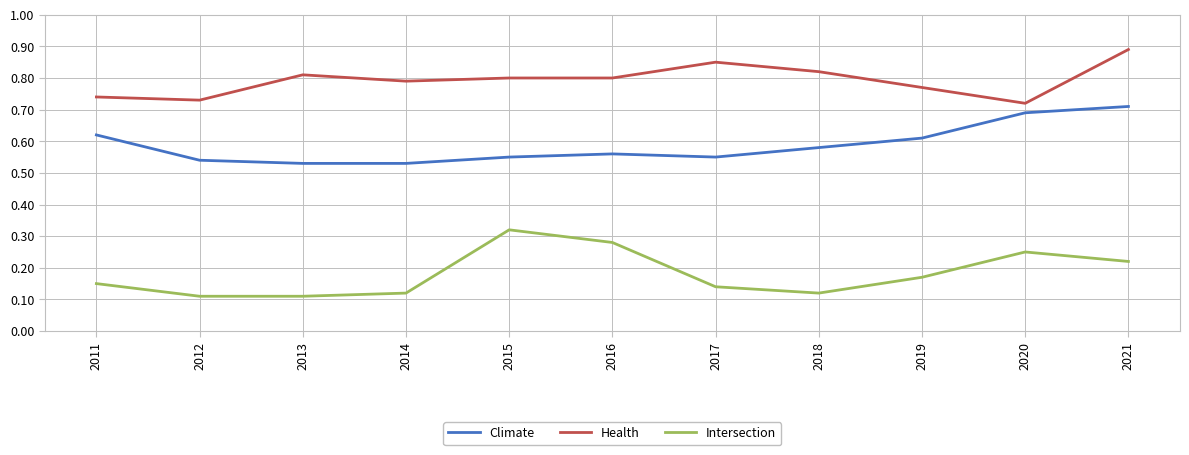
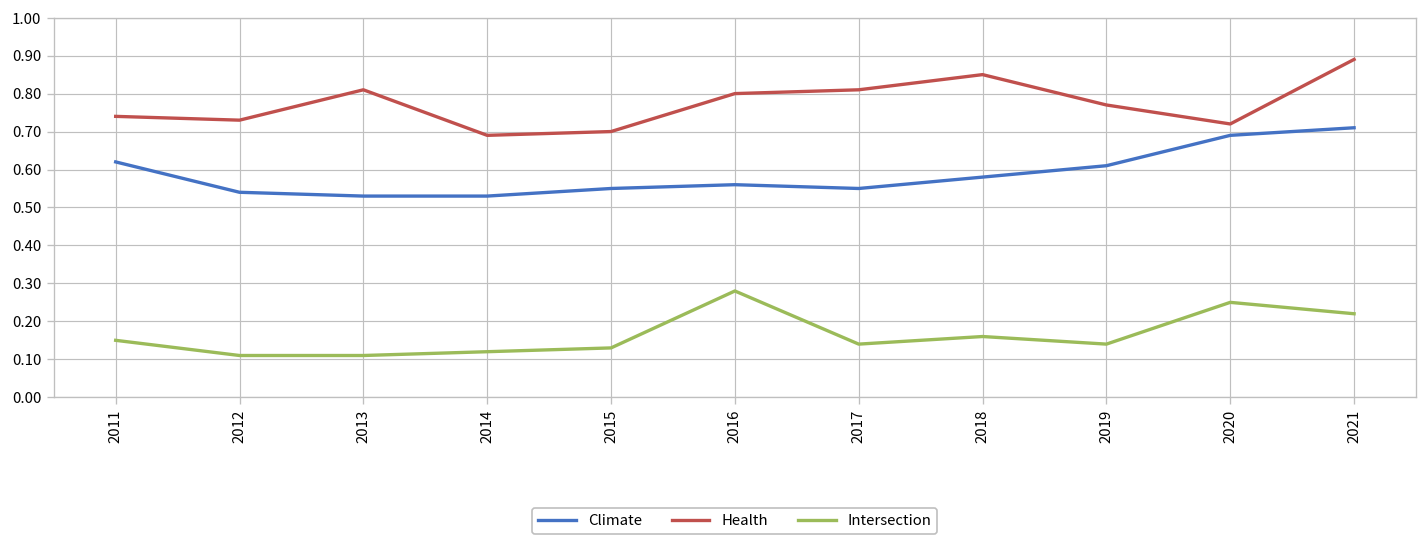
  {
    "Climate": {
      "2011": 0.62,
      "2012": 0.54,
      "2013": 0.53,
      "2014": 0.53,
      "2015": 0.55,
      "2016": 0.56,
      "2017": 0.55,
      "2018": 0.58,
      "2019": 0.61,
      "2020": 0.69,
      "2021": 0.71
    },
    "Health": {
      "2011": 0.74,
      "2012": 0.73,
      "2013": 0.81,
-     "2014": 0.79,
-     "2015": 0.8,
+     "2014": 0.69,
+     "2015": 0.7,
      "2016": 0.80,
-     "2017": 0.85,
-     "2018": 0.82,
+     "2017": 0.81,
+     "2018": 0.85,
      "2019": 0.77,
      "2020": 0.72,
      "2021": 0.89
    },
    "Intersection": {
      "2011": 0.15,
      "2012": 0.11,
      "2013": 0.11,
      "2014": 0.12,
-     "2015": 0.32,
+     "2015": 0.13,
      "2016": 0.28,
      "2017": 0.14,
-     "2018": 0.12,
-     "2019": 0.17,
+     "2018": 0.16,
+     "2019": 0.14,
      "2020": 0.25,
      "2021": 0.22
    }
  }
